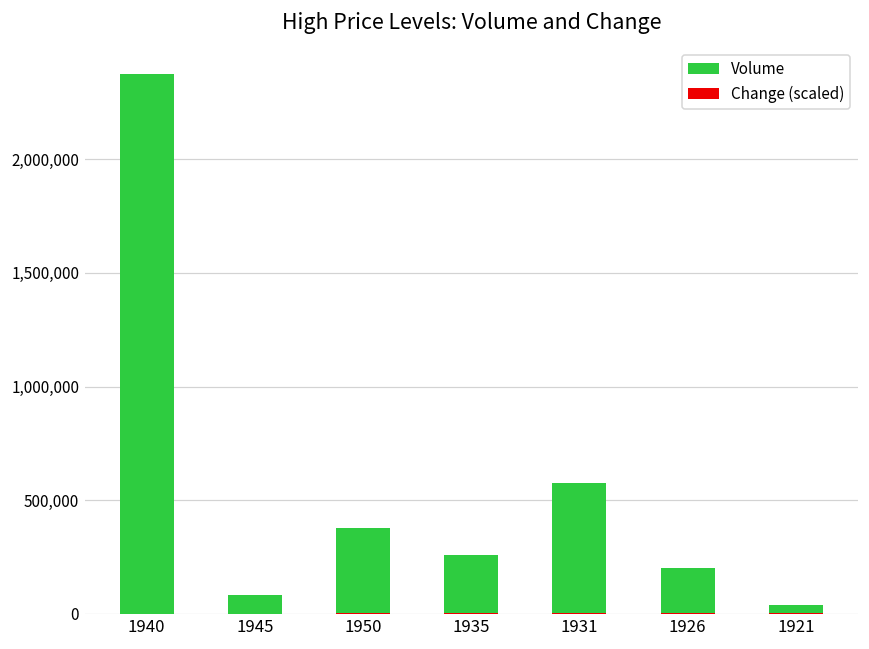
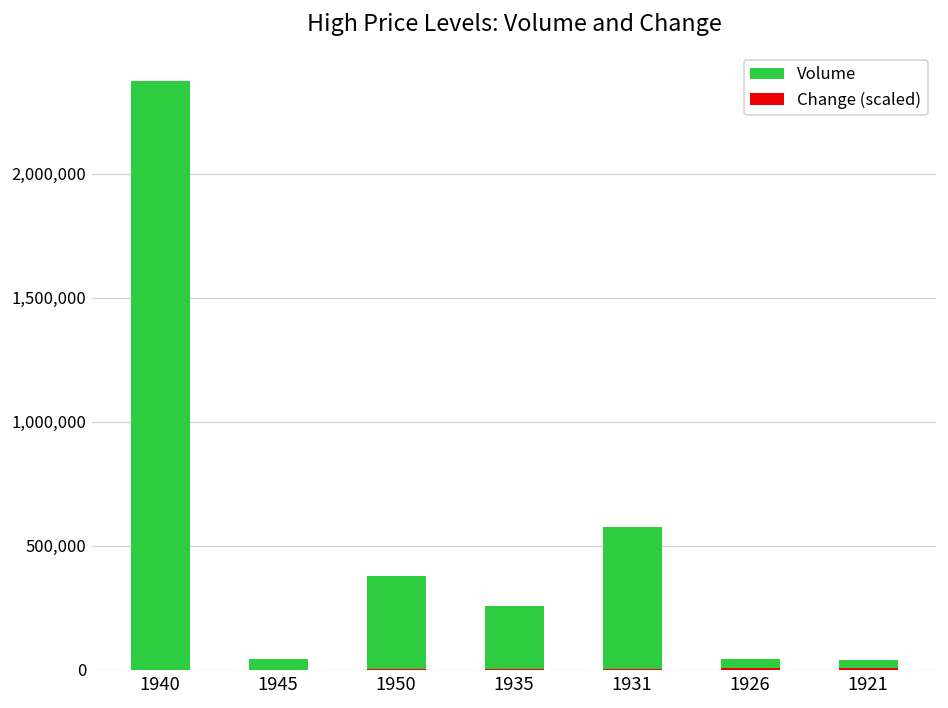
  {
    "Volume": {
      "1940": "2,370,000",
-     "1945": "90,000",
+     "1945": "40,000",
      "1950": "380,000",
      "1935": "260,000",
      "1931": "570,000",
-     "1926": "200,000",
+     "1926": "40,000",
      "1921": "40,000"
    },
    "Change (scaled)": {
      "1940": "0",
      "1945": "0"
    }
  }
